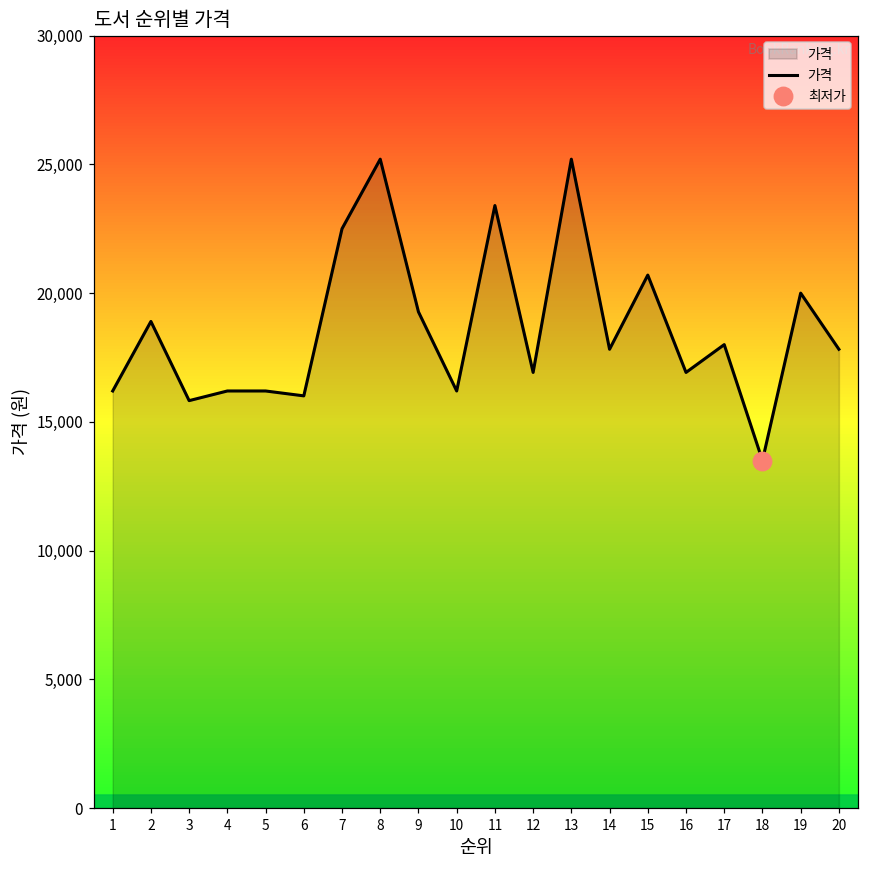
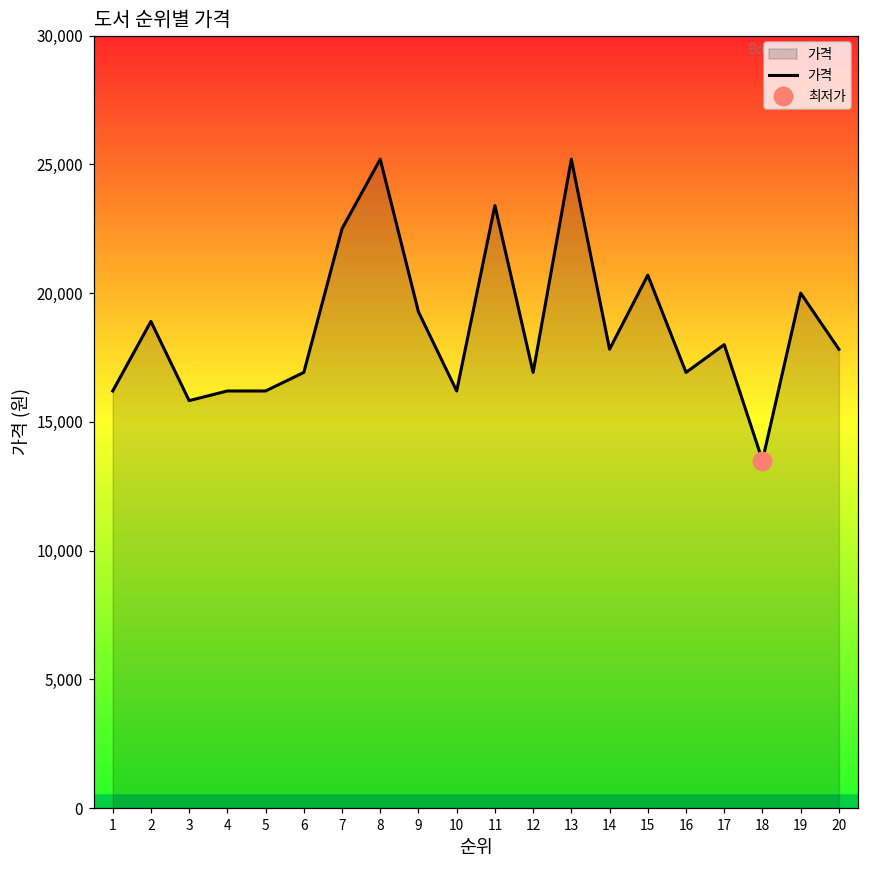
  {
    "가격": {
      "1": "16,200",
      "2": "18,900",
      "3": "15,800",
      "4": "16,200",
      "5": "16,200",
-     "6": "16,000",
+     "6": "16,900",
      "7": "22,500",
      "8": "25,200",
      "9": "19,300",
      "10": "16,200",
      "11": "23,400",
      "12": "16,900",
      "13": "25,200",
      "14": "17,800",
      "15": "20,700",
      "16": "16,900",
      "17": "18,000",
      "19": "20,000",
      "20": "17,800"
    }
  }
